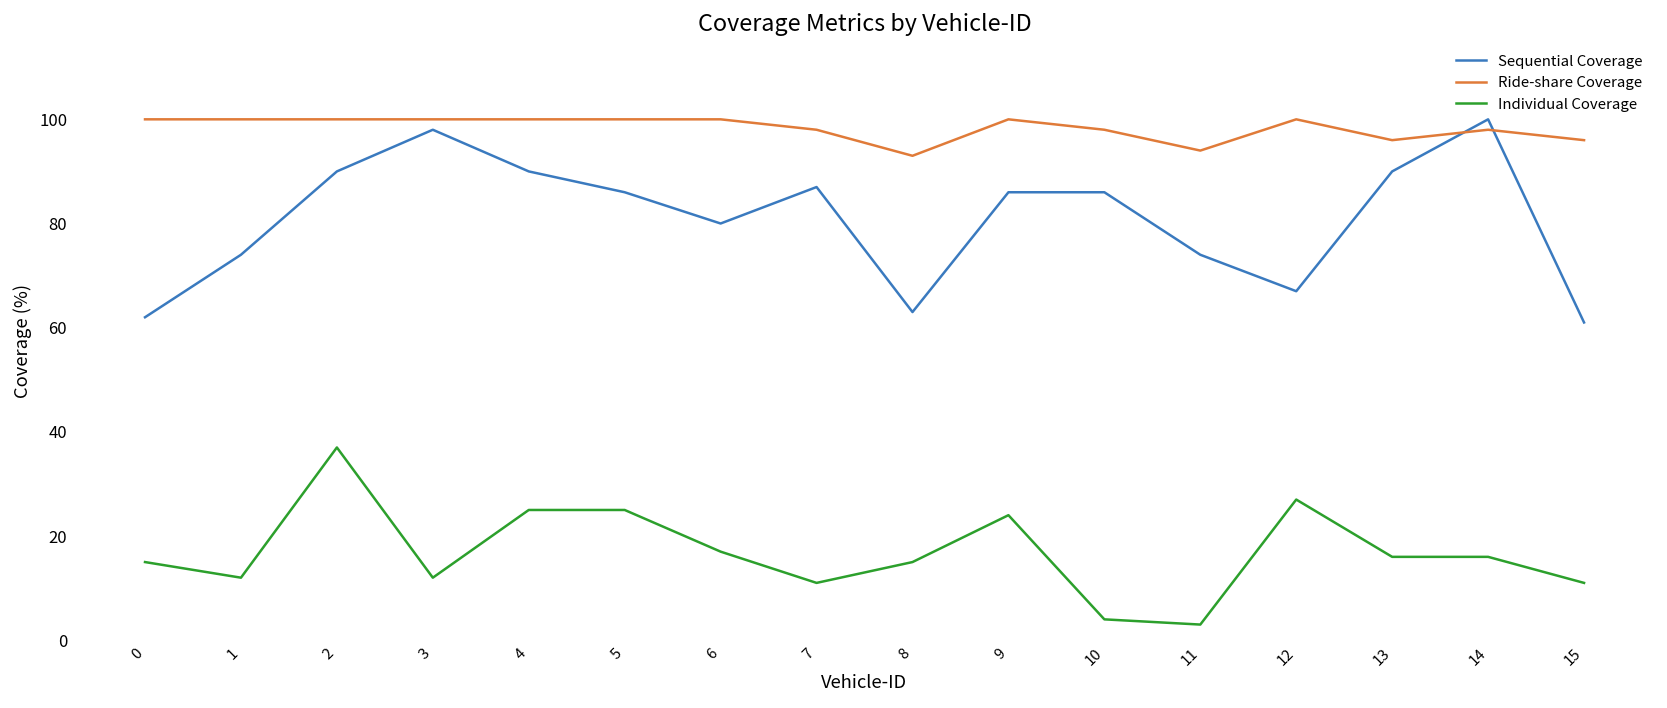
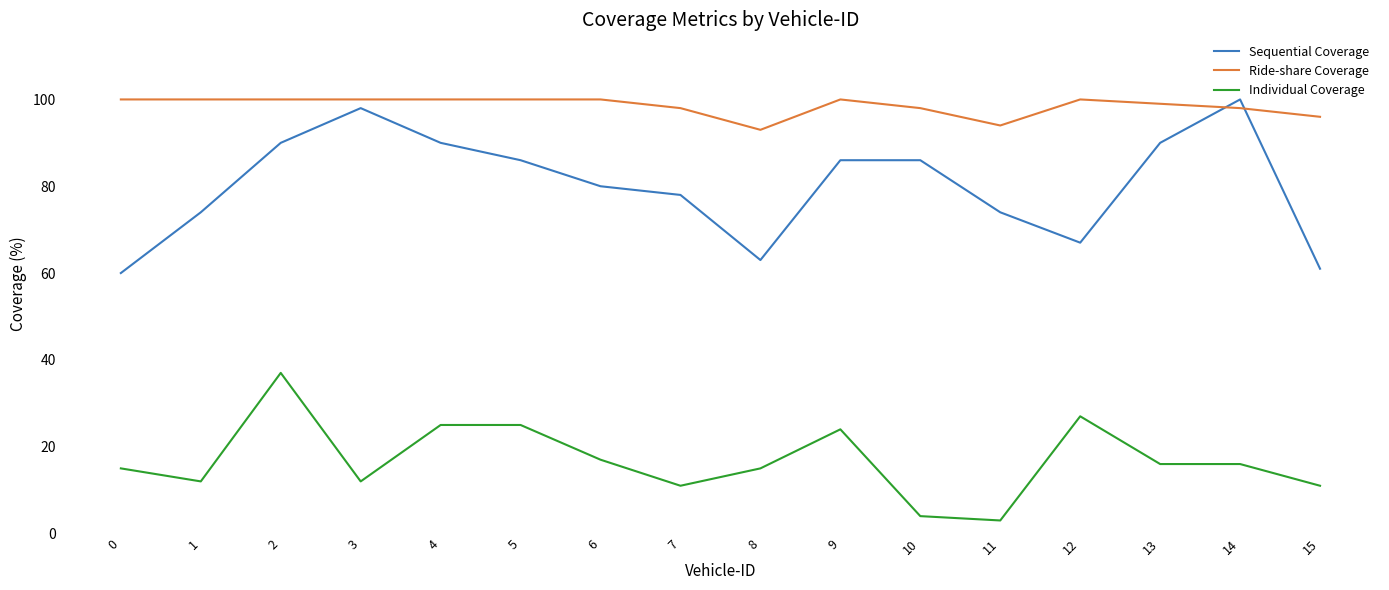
  {
    "Sequential Coverage": {
-     "0": 62,
+     "0": 60,
      "1": 74,
      "2": 90,
      "3": 98,
      "4": 90,
      "5": 86,
      "6": 80,
-     "7": 87,
+     "7": 78,
      "8": 63,
      "9": 86,
      "10": 86,
      "11": 74,
      "12": 67,
      "13": 90,
      "14": 100,
      "15": 61
    },
    "Ride-share Coverage": {
      "0": 100,
      "1": 100,
      "2": 100,
      "3": 100,
      "4": 100,
      "5": 100,
      "6": 100,
      "7": 98,
      "8": 93,
      "9": 100,
      "10": 98,
      "11": 94,
      "12": 100,
-     "13": 96,
+     "13": 99,
      "14": 98,
      "15": 96
    },
    "Individual Coverage": {
      "0": 15,
      "1": 12,
      "2": 37,
      "3": 12,
      "4": 25,
      "5": 25,
      "6": 17,
      "7": 11,
      "8": 15,
      "9": 24,
      "10": 4,
      "11": 3,
      "12": 27,
      "13": 16,
      "14": 16,
      "15": 11
    }
  }
